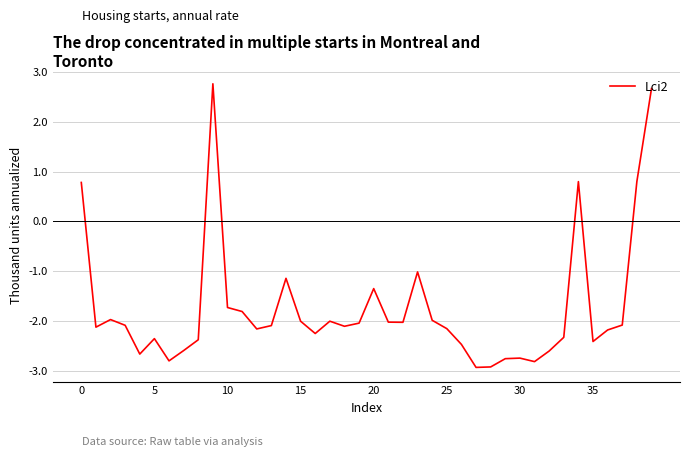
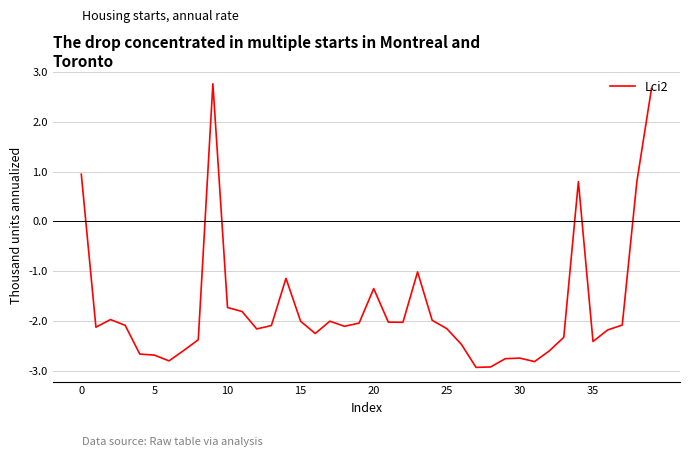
  {
-   "0": 0.8,
-   "5": -2.4,
+   "0": 0.9,
+   "5": -2.7,
    "10": -1.7,
    "15": -2.0,
    "20": -1.3,
    "25": -2.2,
    "30": -2.7,
    "35": -2.4
  }
